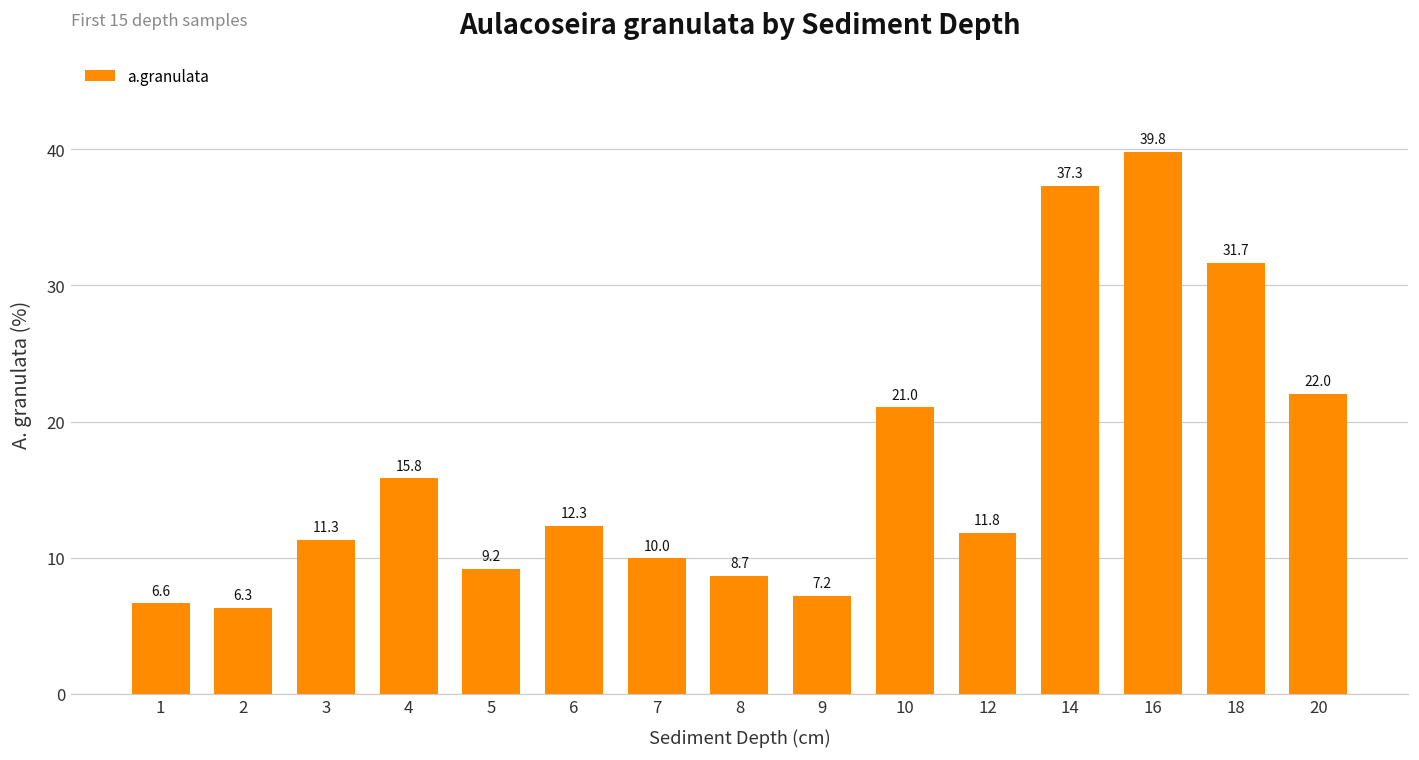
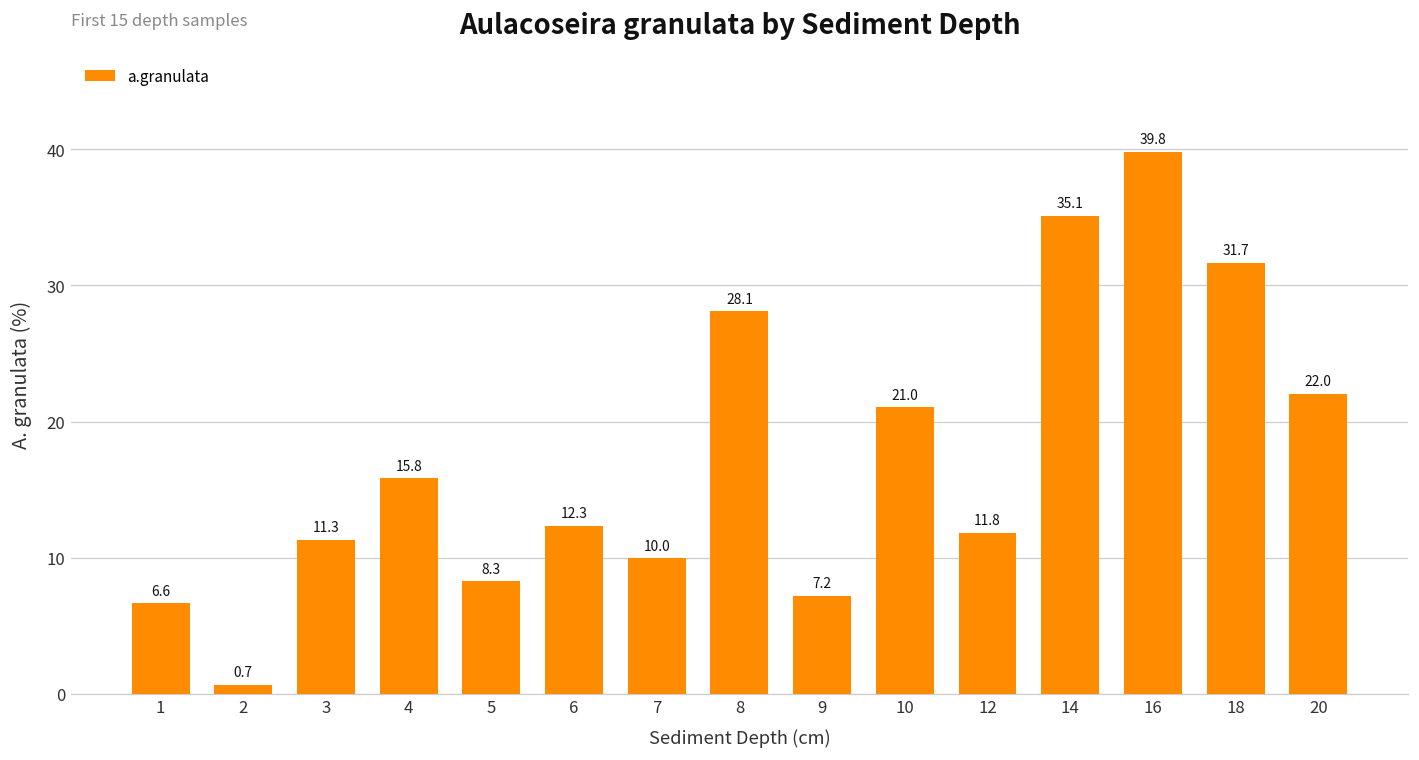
  {
    "1": 6.6,
-   "2": 6.3,
+   "2": 0.7,
    "3": 11.3,
    "4": 15.8,
-   "5": 9.2,
+   "5": 8.3,
    "6": 12.3,
    "7": 10.0,
-   "8": 8.7,
+   "8": 28.1,
    "9": 7.2,
    "10": 21.0,
    "12": 11.8,
-   "14": 37.3,
+   "14": 35.1,
    "16": 39.8,
    "18": 31.7,
    "20": 22.0
  }
